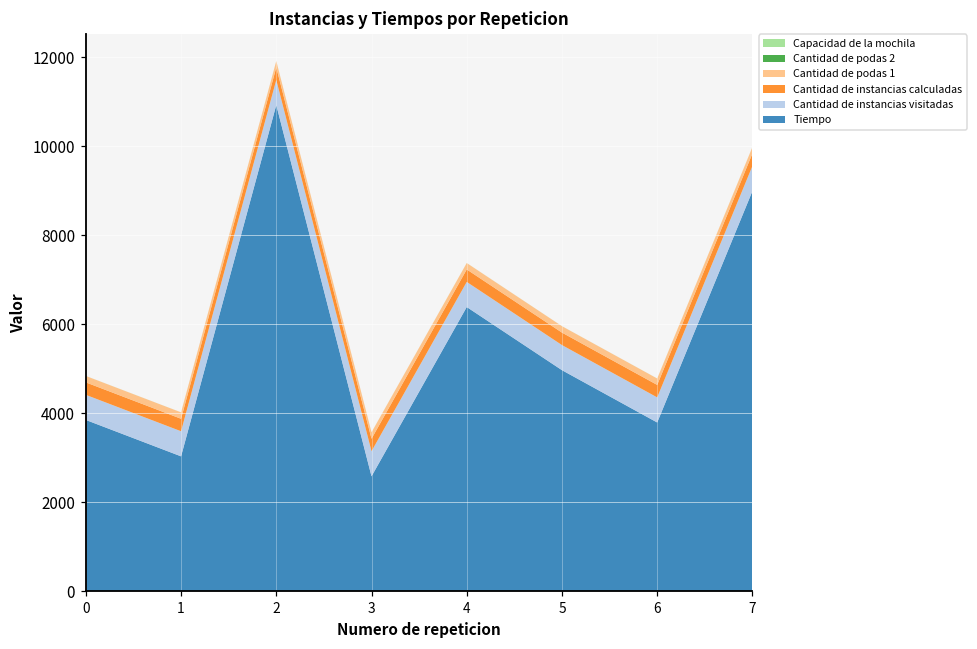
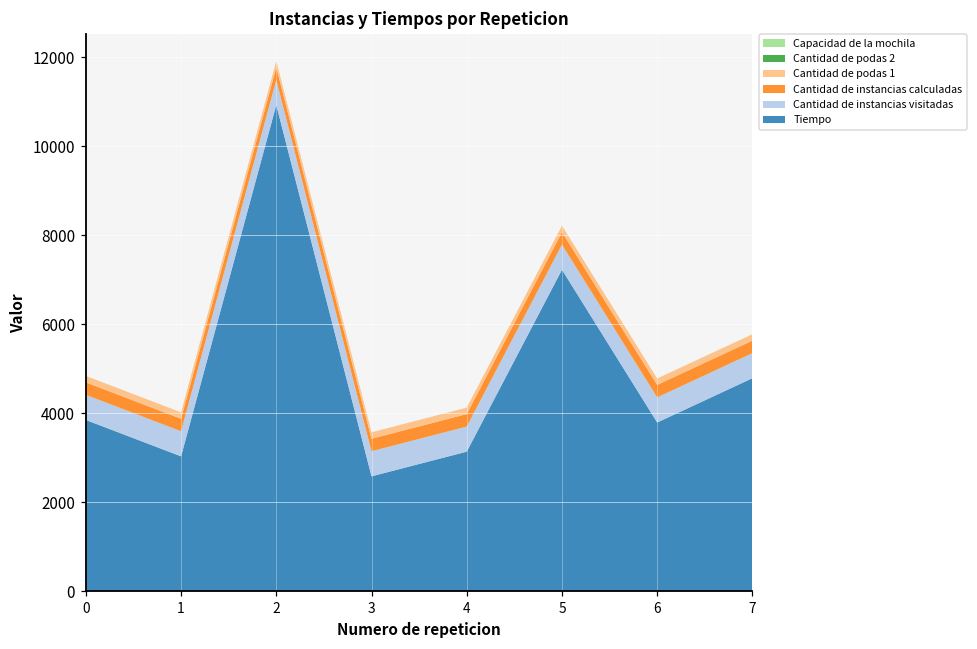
  {
    "Tiempo": {
      "0": 3900,
      "1": 3000,
      "2": 10900,
      "3": 2600,
-     "4": 6400,
-     "5": 5000,
+     "4": 3100,
+     "5": 7200,
      "6": 3800,
-     "7": 9000
+     "7": 4800
    },
    "Cantidad de instancias visitadas": {
      "0": 600,
      "1": 600,
      "2": 600,
      "3": 600,
      "4": 600,
      "5": 600,
      "6": 600,
      "7": 600
    },
    "Cantidad de instancias calculadas": {
      "0": 300,
      "1": 300,
      "2": 300,
      "3": 300,
      "4": 300,
      "5": 300,
      "6": 300,
      "7": 300
    }
  }
